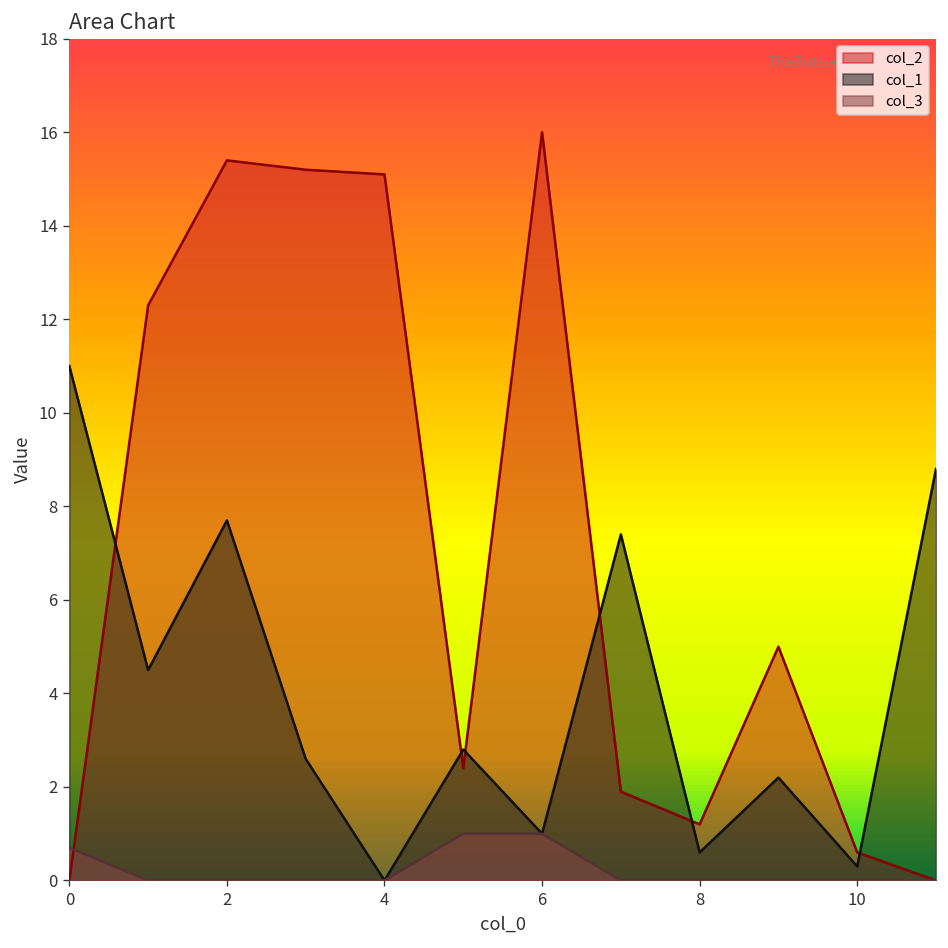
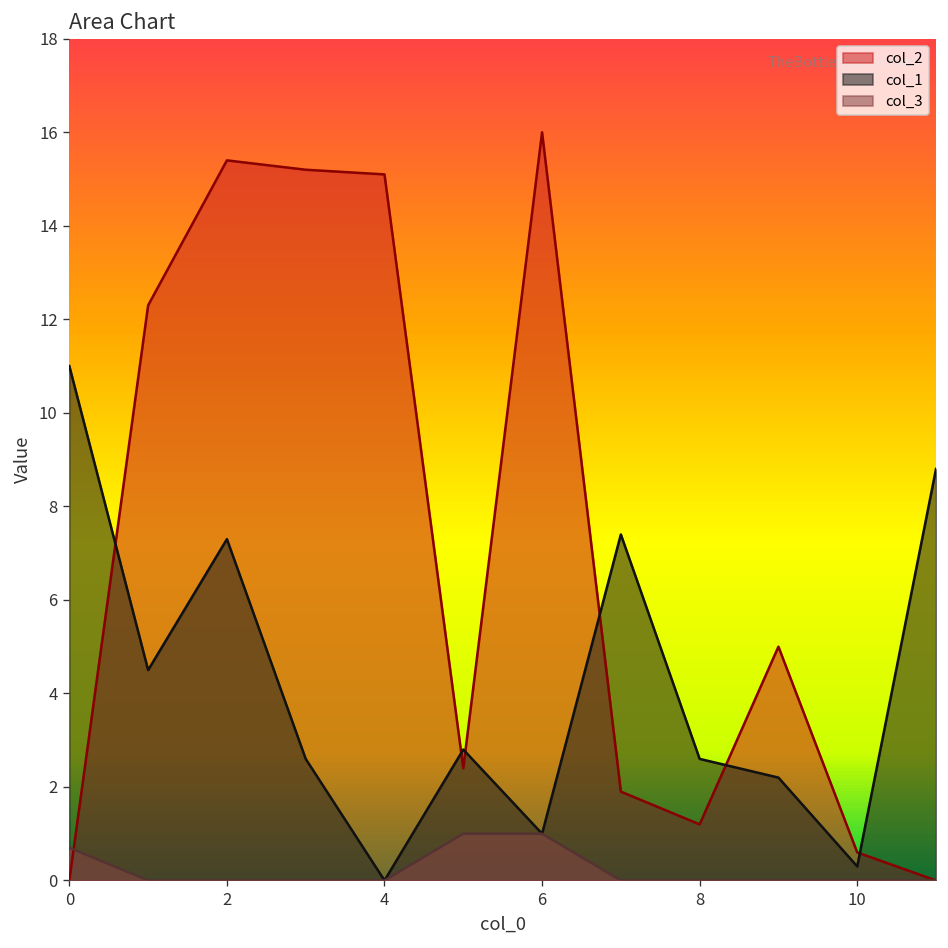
  {
    "col_2": {
      "0": 0.0,
      "2": 15.4,
      "4": 15.1,
      "6": 16.0,
      "8": 1.2,
      "10": 0.6
    },
    "col_1": {
      "0": 11.0,
-     "2": 7.7,
-     "8": 0.6,
+     "2": 7.3,
+     "8": 2.6,
      "10": 0.3
    },
    "col_3": {
      "0": 0.7,
      "2": 0.0,
      "8": 0.0,
      "10": 0.0
    }
  }
